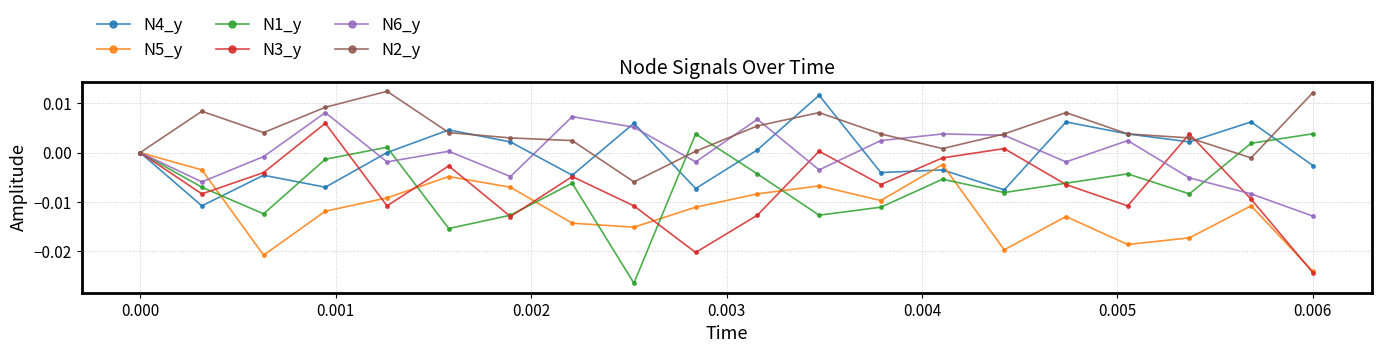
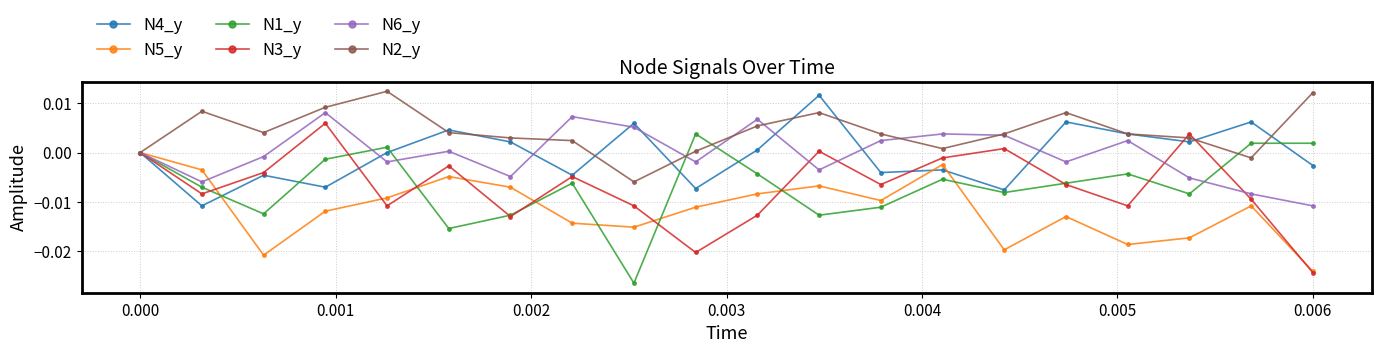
  {
    "N4_y": {
      "0.006": -0.003
    },
    "N1_y": {
-     "0.006": 0.004
+     "0.006": 0.002
    },
    "N6_y": {
-     "0.006": -0.013
+     "0.006": -0.011
    },
    "N2_y": {
      "0.006": 0.012
    }
  }
